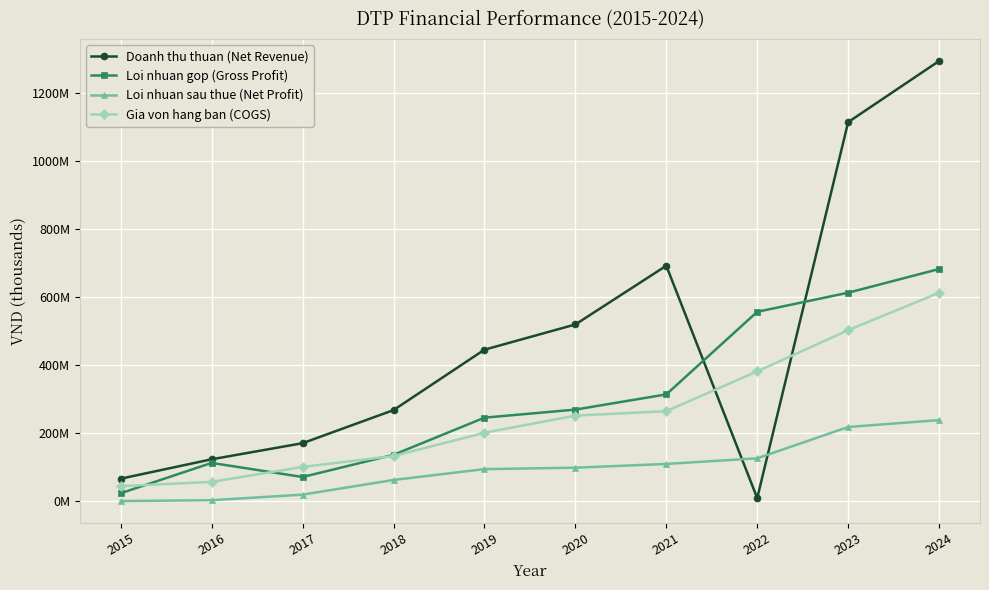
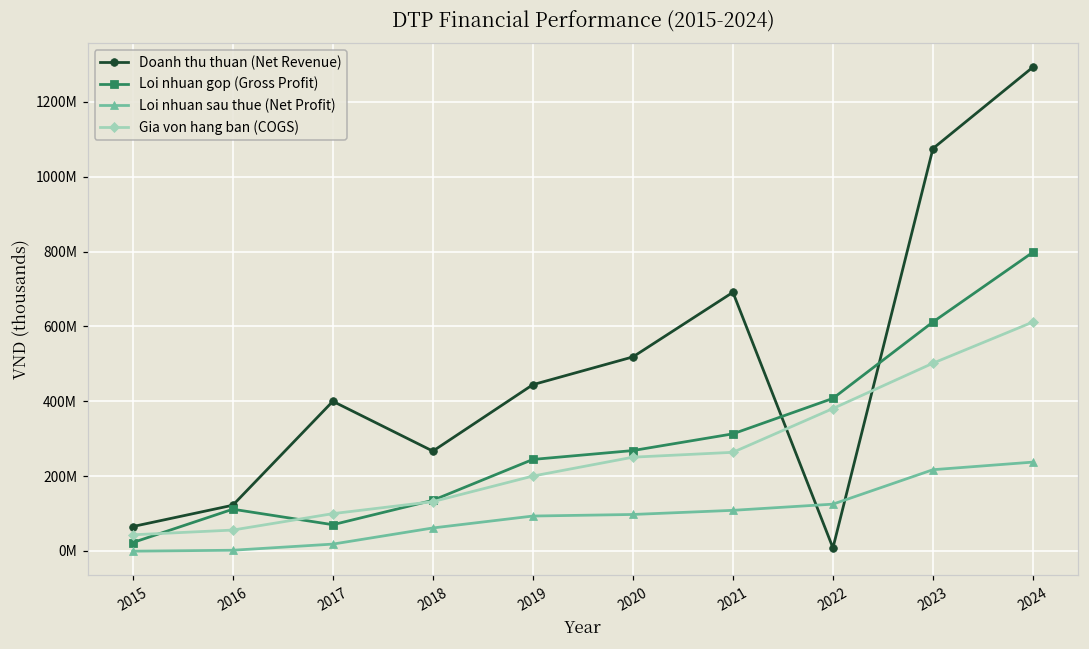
  {
    "Doanh thu thuan (Net Revenue)": {
      "2015": 60000000,
      "2016": 120000000,
-     "2017": 170000000,
+     "2017": 400000000,
      "2018": 270000000,
      "2019": 440000000,
      "2020": 520000000,
      "2021": 690000000,
      "2022": 10000000,
-     "2023": 1110000000,
+     "2023": 1080000000,
      "2024": 1290000000
    },
    "Loi nhuan gop (Gross Profit)": {
      "2015": 20000000,
      "2016": 110000000,
      "2017": 70000000,
      "2019": 240000000,
      "2020": 270000000,
      "2021": 310000000,
-     "2022": 560000000,
+     "2022": 410000000,
      "2023": 610000000,
-     "2024": 680000000
+     "2024": 800000000
    }
  }
